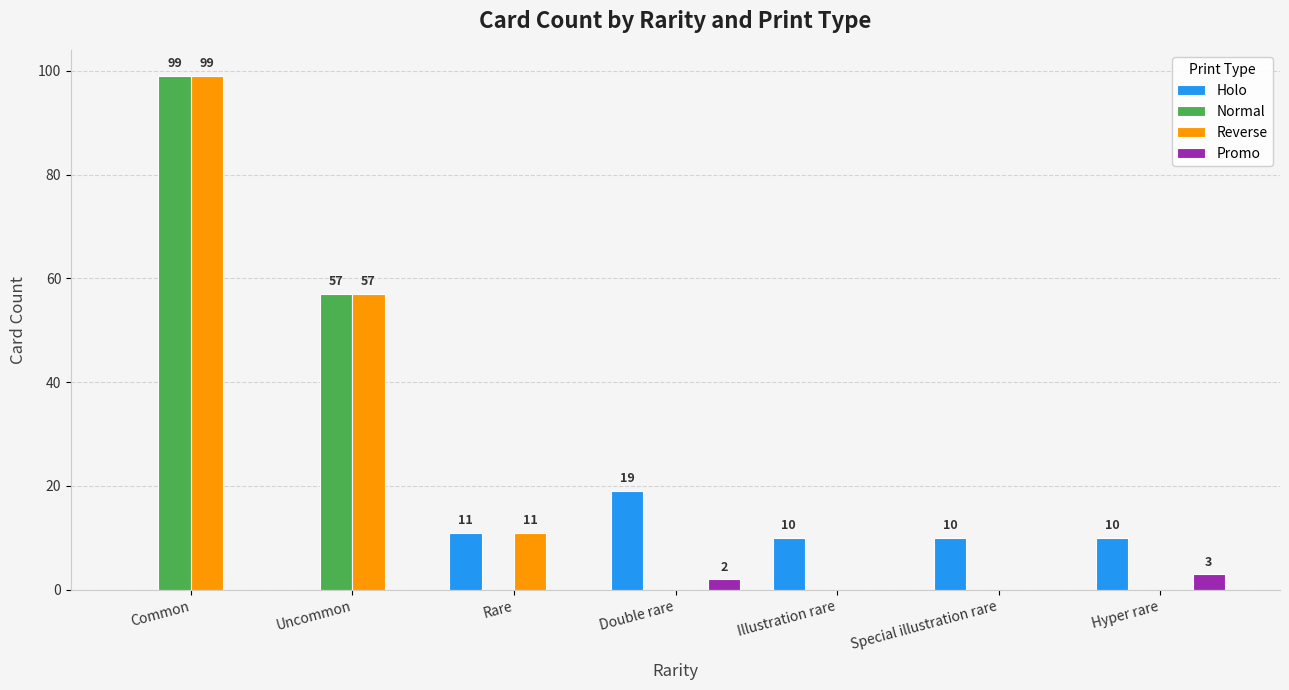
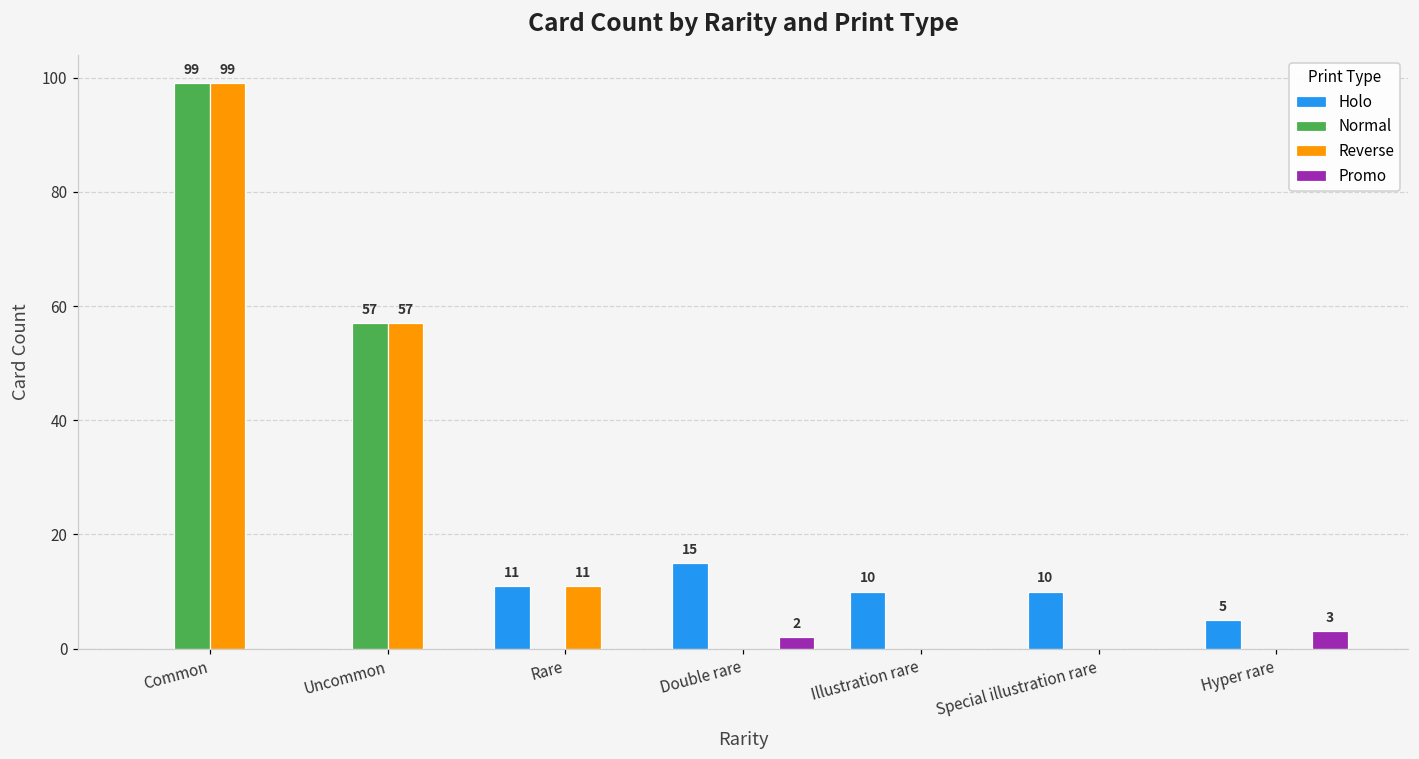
  {
    "Holo": {
      "Rare": 11,
-     "Double rare": 19,
+     "Double rare": 15,
      "Illustration rare": 10,
      "Special illustration rare": 10,
-     "Hyper rare": 10
+     "Hyper rare": 5
    },
    "Normal": {
      "Common": 99,
      "Uncommon": 57
    },
    "Reverse": {
      "Common": 99,
      "Uncommon": 57,
      "Rare": 11
    },
    "Promo": {
      "Double rare": 2,
      "Hyper rare": 3
    }
  }
